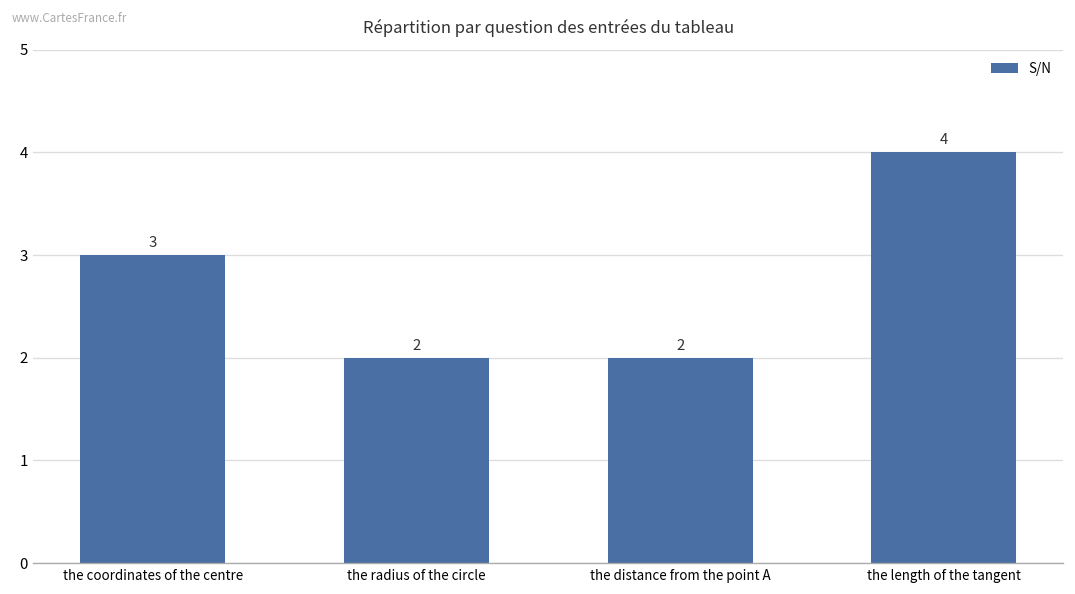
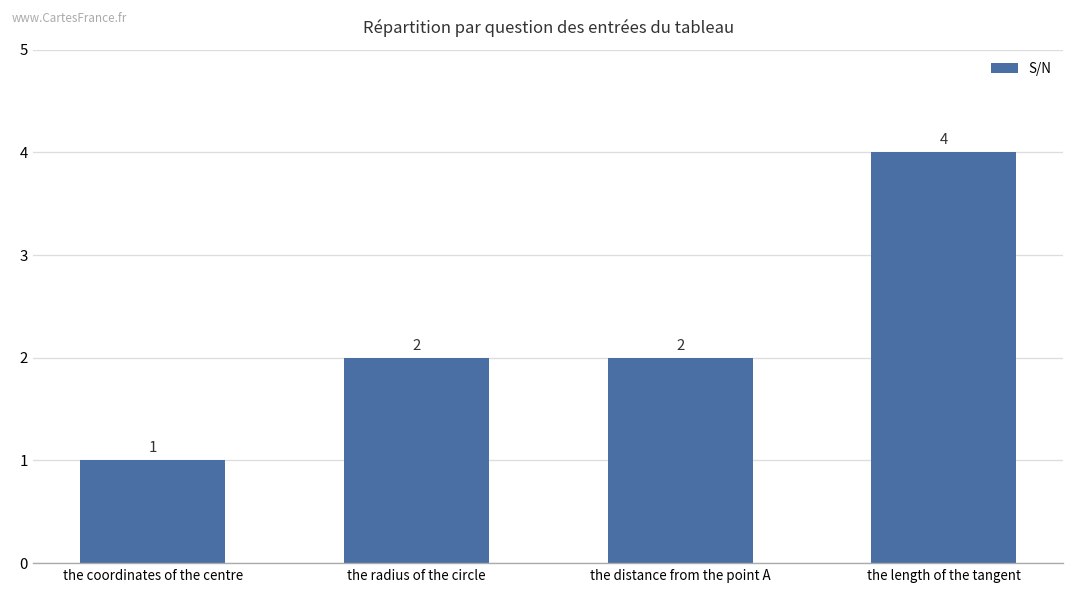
  {
-   "the coordinates of the centre": 3,
+   "the coordinates of the centre": 1,
    "the radius of the circle": 2,
    "the distance from the point A": 2,
    "the length of the tangent": 4
  }
